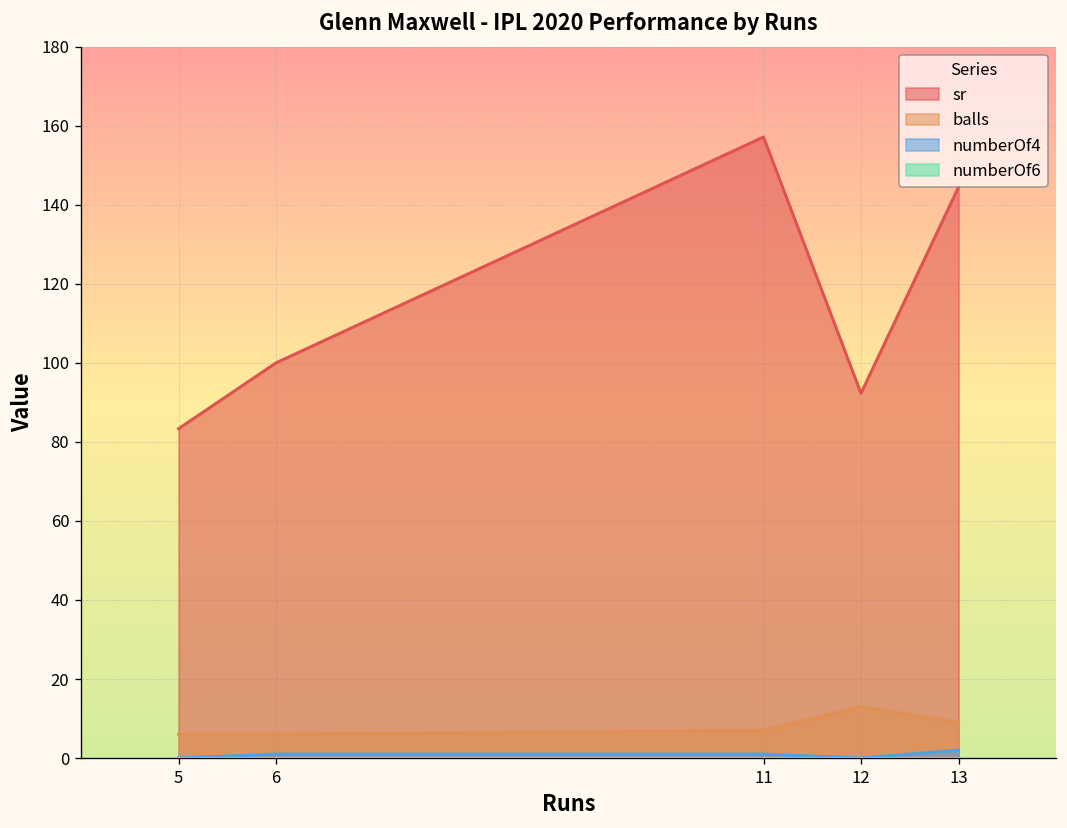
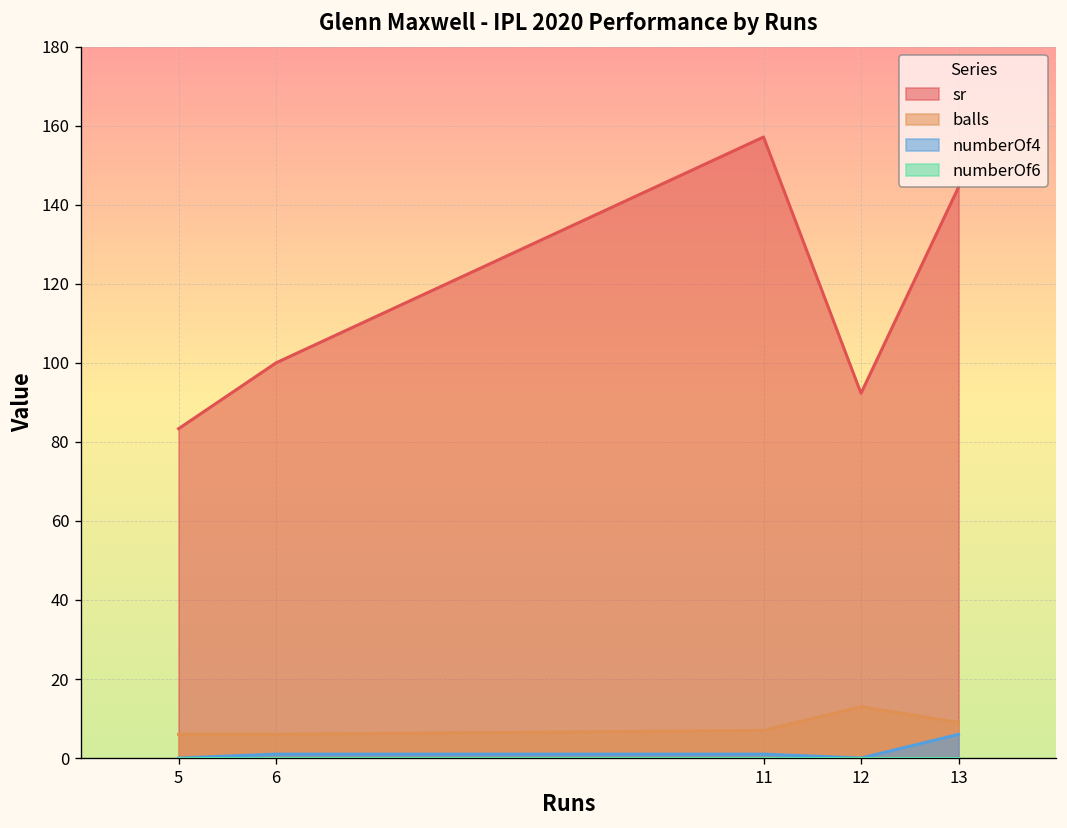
  {
    "numberOf4": {
      "6": 1,
      "11": 1,
-     "13": 2
+     "13": 6
    },
    "numberOf6": {
      "6": 0,
      "11": 0,
      "13": 0
    }
  }
